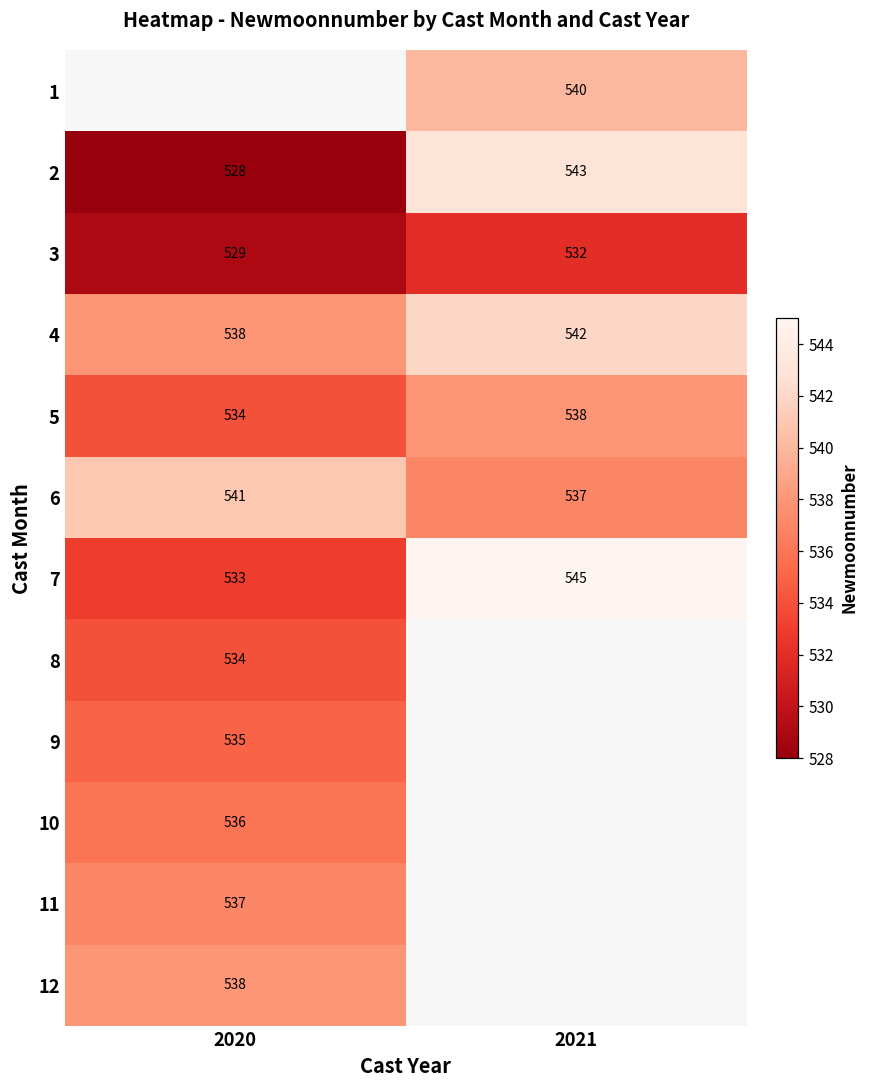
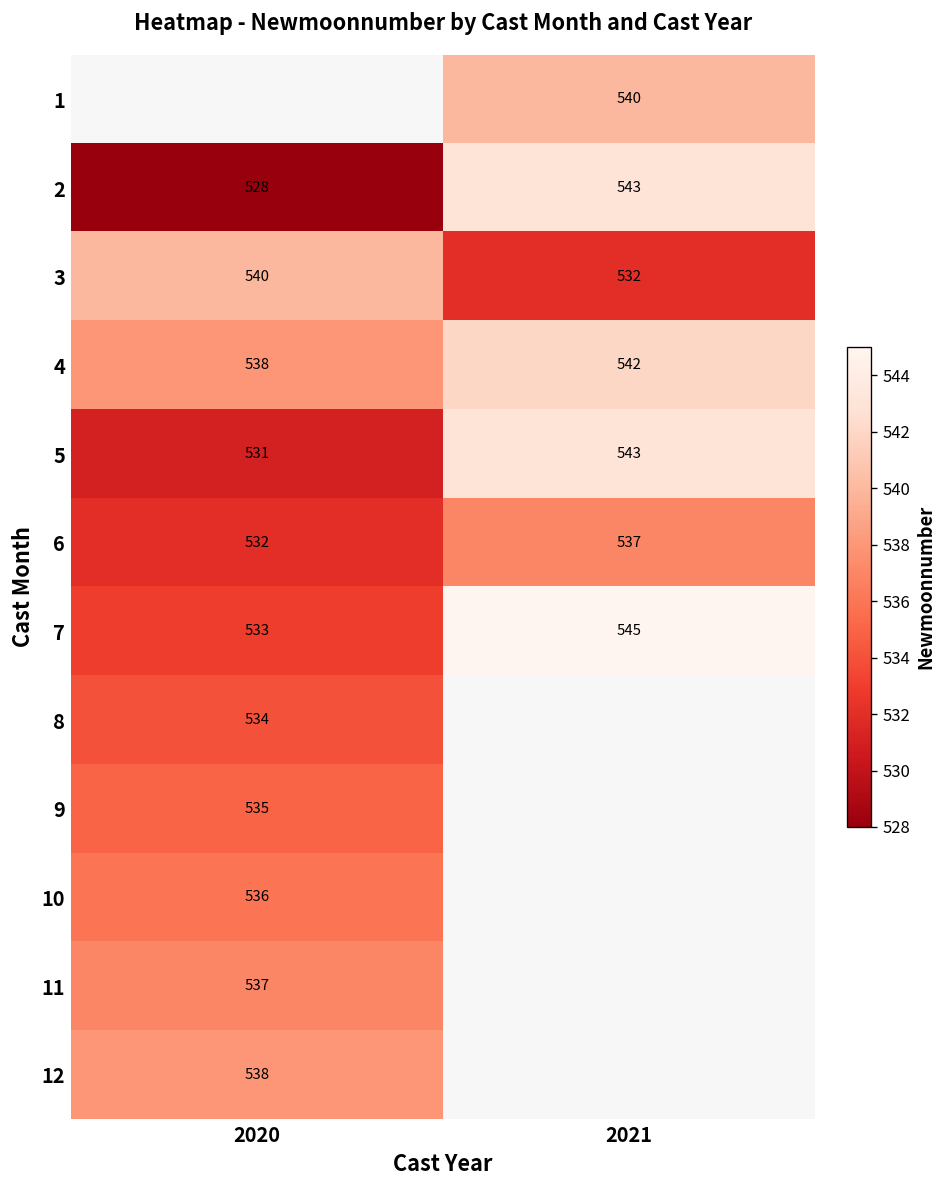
  {
    "1": {
      "2021": 540
    },
    "2": {
      "2020": 528,
      "2021": 543
    },
    "3": {
-     "2020": 529,
+     "2020": 540,
      "2021": 532
    },
    "4": {
      "2020": 538,
      "2021": 542
    },
    "5": {
-     "2020": 534,
-     "2021": 538
+     "2020": 531,
+     "2021": 543
    },
    "6": {
-     "2020": 541,
+     "2020": 532,
      "2021": 537
    },
    "7": {
      "2020": 533,
      "2021": 545
    },
    "8": {
      "2020": 534
    },
    "9": {
      "2020": 535
    },
    "10": {
      "2020": 536
    },
    "11": {
      "2020": 537
    },
    "12": {
      "2020": 538
    }
  }
